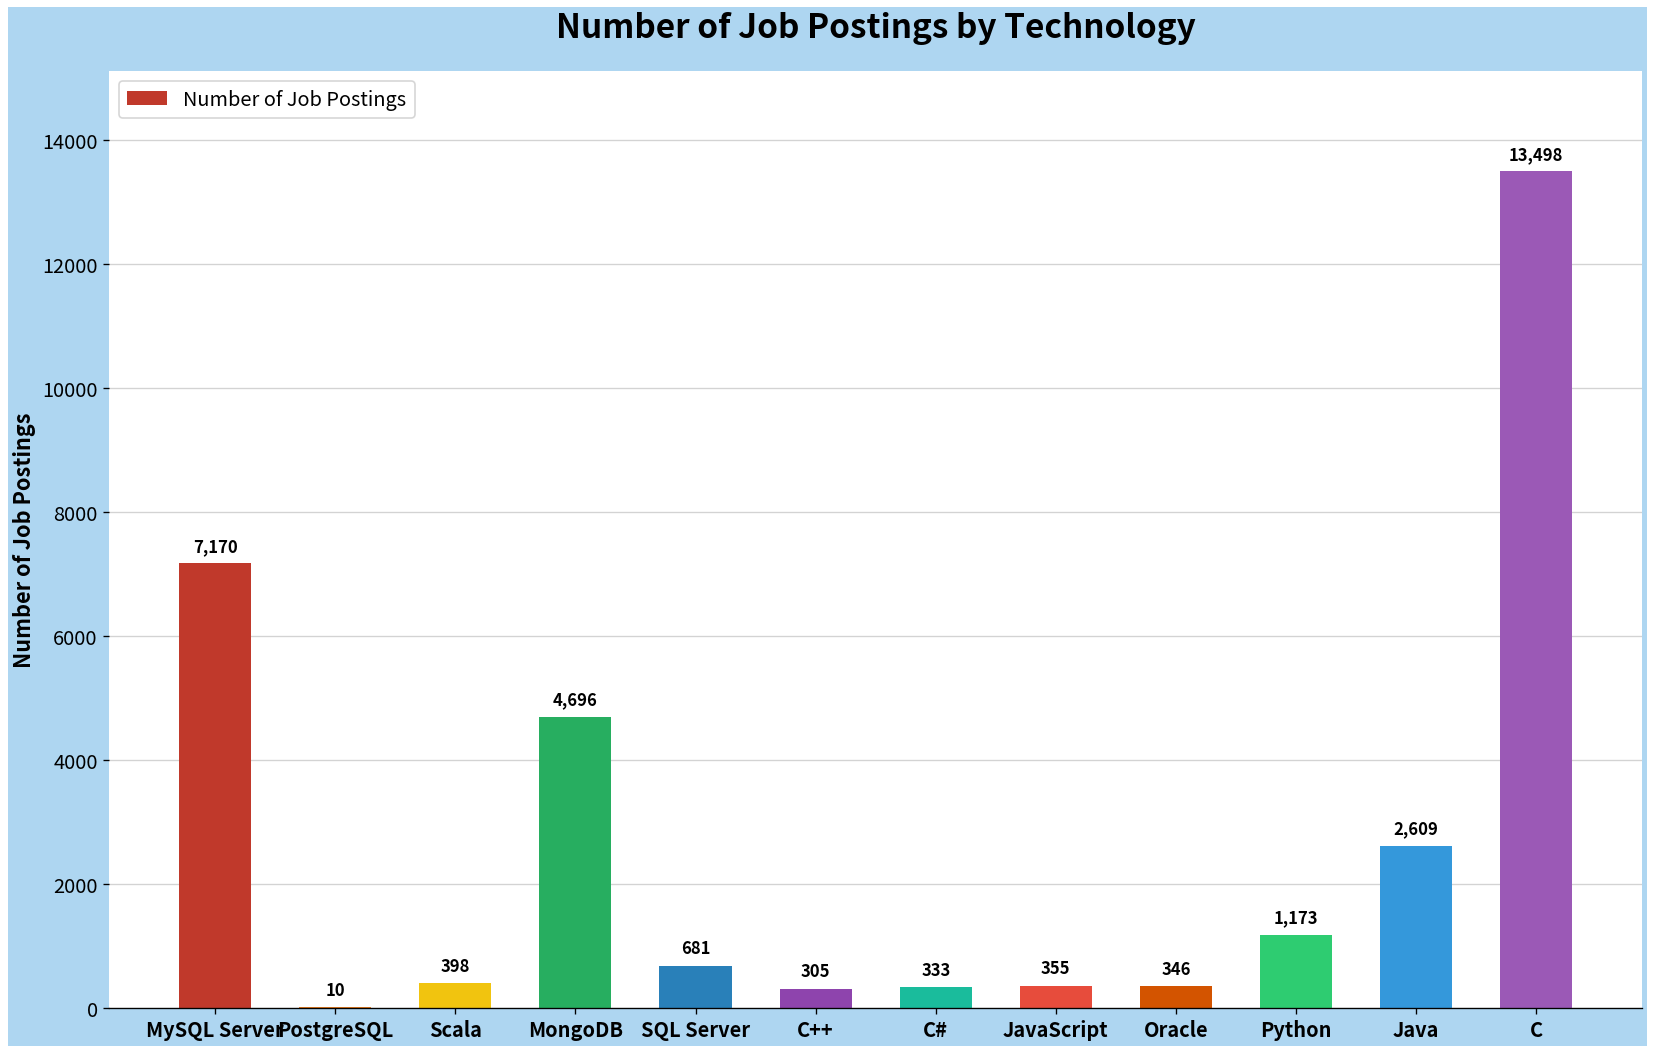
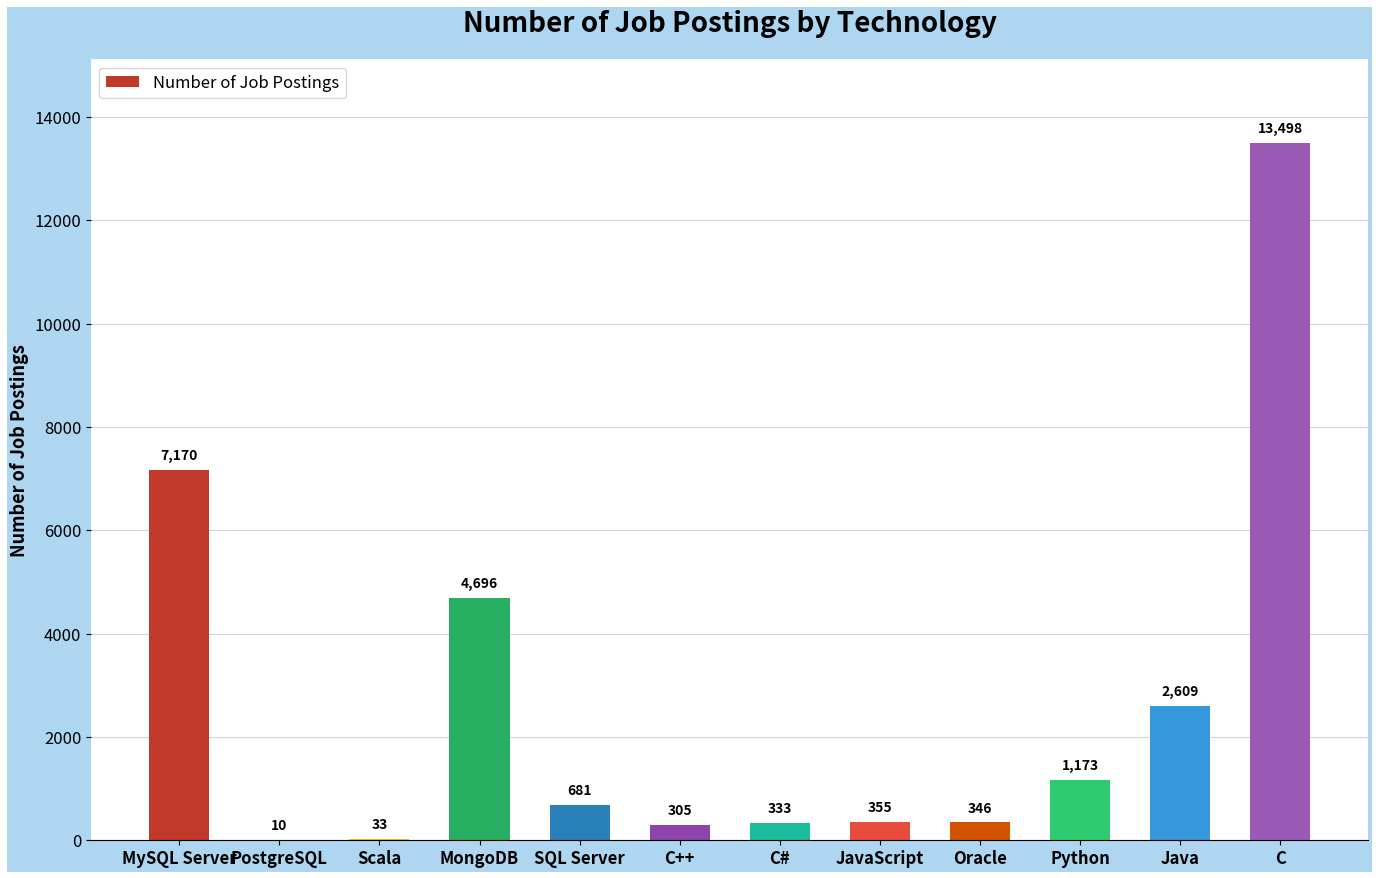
  {
    "MySQL Server": "7,170",
    "PostgreSQL": "10",
-   "Scala": "398",
+   "Scala": "33",
    "MongoDB": "4,696",
    "SQL Server": "681",
    "C++": "305",
    "C#": "333",
    "JavaScript": "355",
    "Oracle": "346",
    "Python": "1,173",
    "Java": "2,609",
    "C": "13,498"
  }
